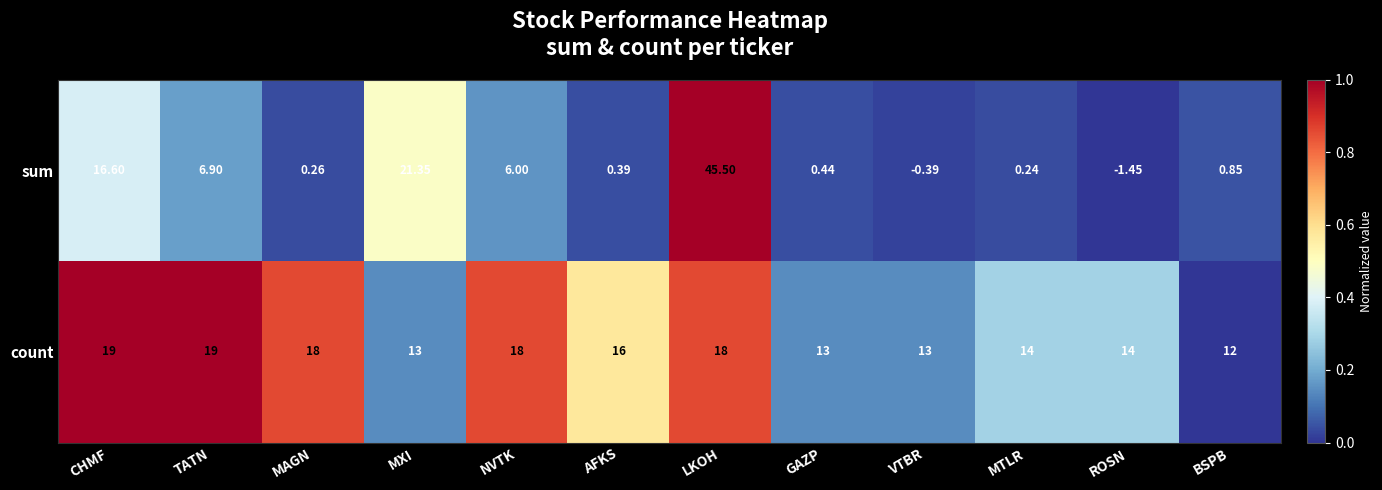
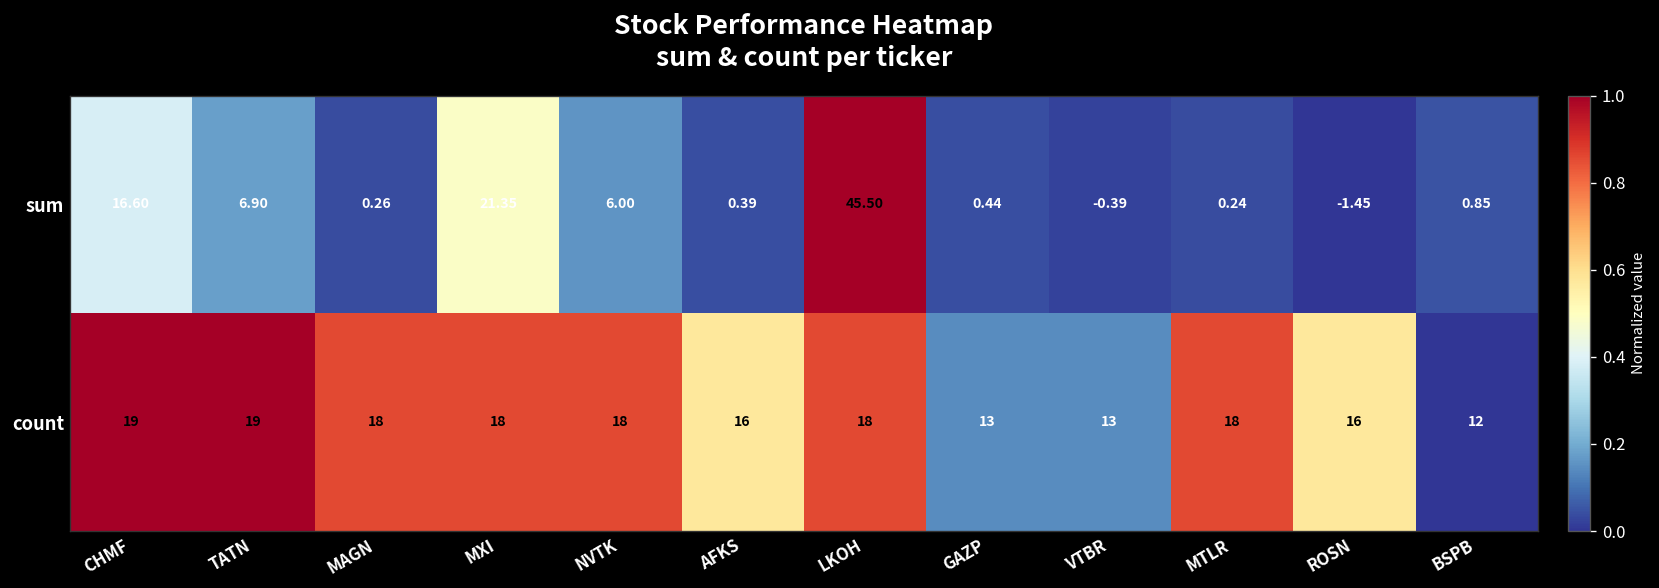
  {
    "sum": {
      "TATN": 6.90,
      "MAGN": 0.26,
      "MXI": 21.35,
      "NVTK": 6.00,
      "AFKS": 0.39,
      "LKOH": 45.50,
      "GAZP": 0.44,
      "VTBR": -0.39,
      "MTLR": 0.24,
      "ROSN": -1.45,
      "BSPB": 0.85
    },
    "count": {
      "CHMF": 19,
      "TATN": 19,
      "MAGN": 18,
-     "MXI": 13,
+     "MXI": 18,
      "NVTK": 18,
      "AFKS": 16,
      "LKOH": 18,
      "GAZP": 13,
      "VTBR": 13,
-     "MTLR": 14,
-     "ROSN": 14,
+     "MTLR": 18,
+     "ROSN": 16,
      "BSPB": 12
    }
  }
